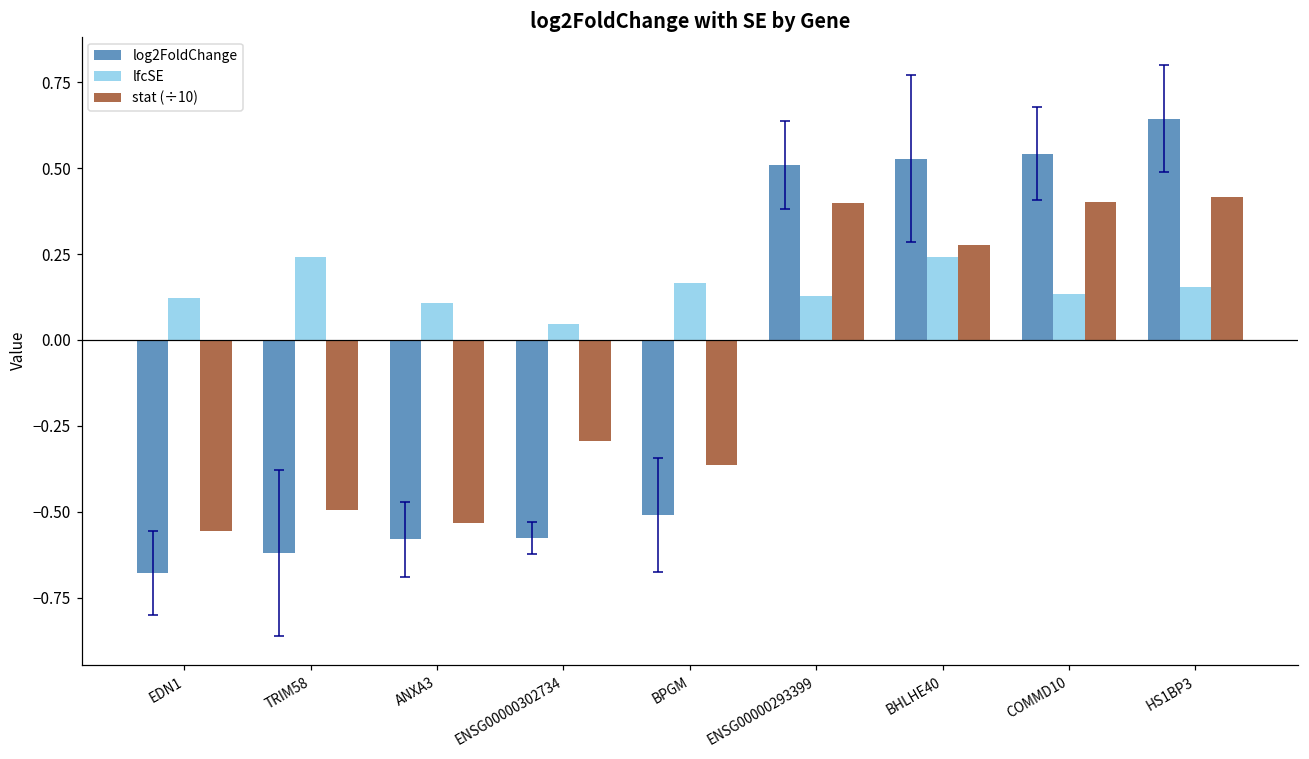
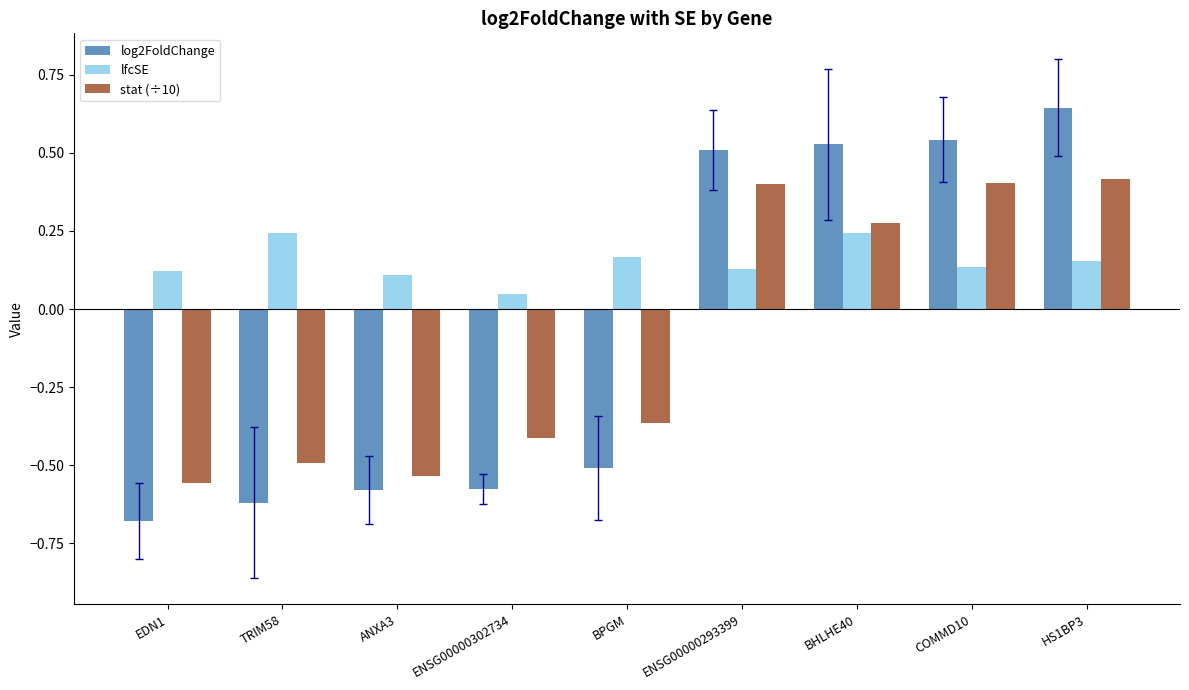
  {
    "lfcSE": {
      "EDN1": 0.12,
      "TRIM58": 0.24,
      "ANXA3": 0.11,
      "ENSG00000302734": 0.05,
      "BPGM": 0.17,
      "ENSG00000293399": 0.13,
      "BHLHE40": 0.24,
      "COMMD10": 0.13,
      "HS1BP3": 0.16
    },
    "stat (÷10)": {
      "EDN1": -0.56,
      "TRIM58": -0.49,
      "ANXA3": -0.53,
-     "ENSG00000302734": -0.29,
+     "ENSG00000302734": -0.41,
      "BPGM": -0.36,
      "ENSG00000293399": 0.40,
      "BHLHE40": 0.28,
      "COMMD10": 0.40,
      "HS1BP3": 0.42
    }
  }
